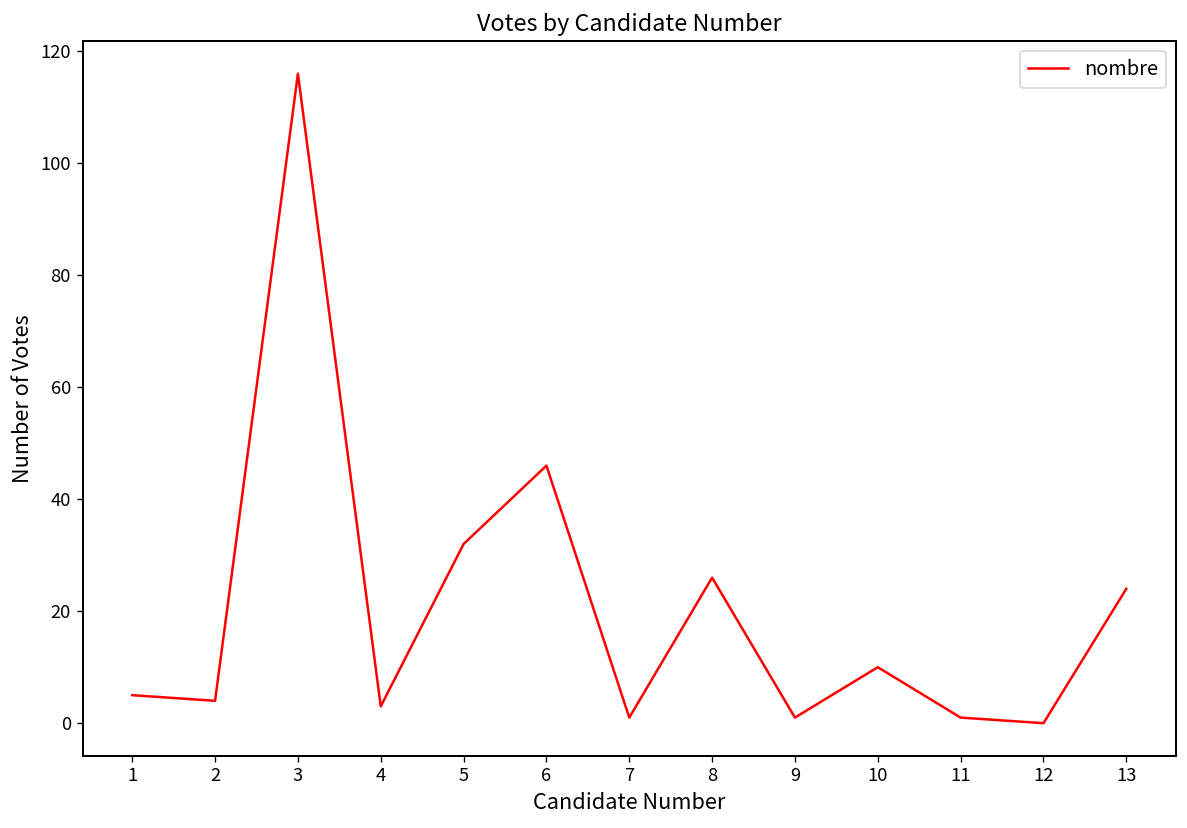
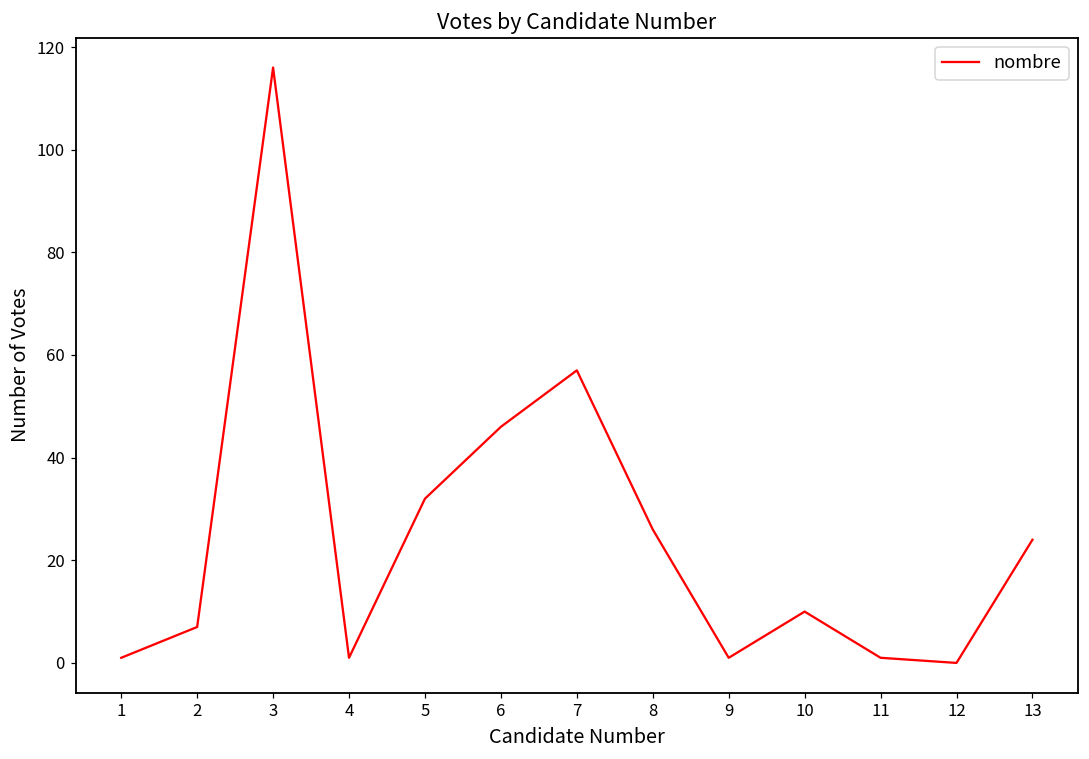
  {
-   "1": 5,
-   "2": 4,
+   "1": 1,
+   "2": 7,
    "3": 116,
-   "4": 3,
+   "4": 1,
    "5": 32,
    "6": 46,
-   "7": 1,
+   "7": 57,
    "8": 26,
    "9": 1,
    "10": 10,
    "11": 1,
    "12": 0,
    "13": 24
  }
